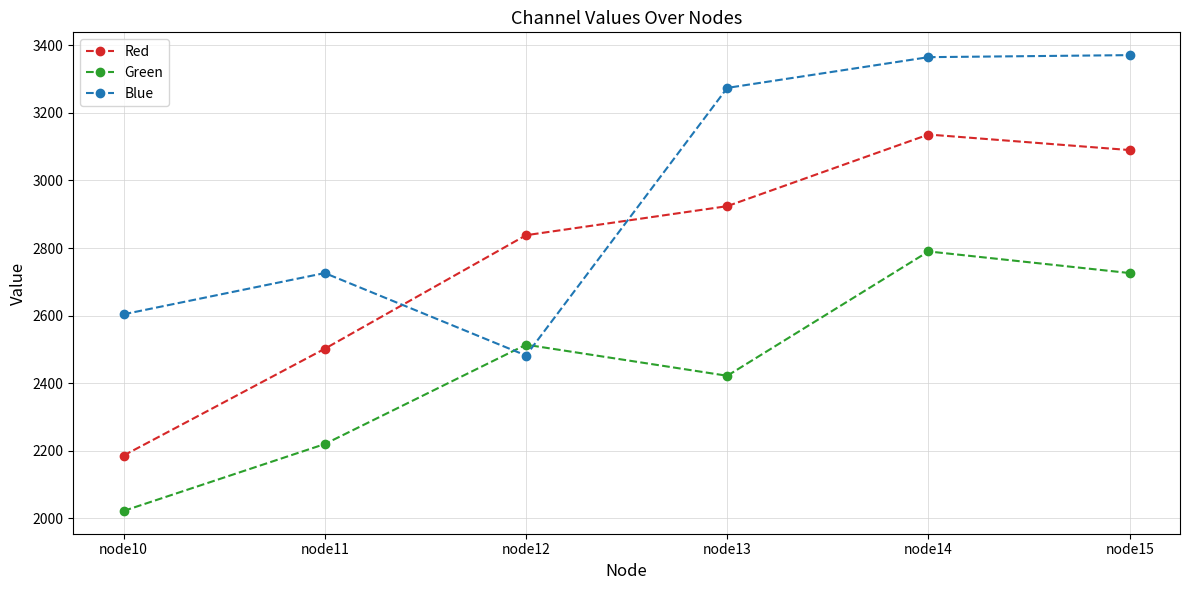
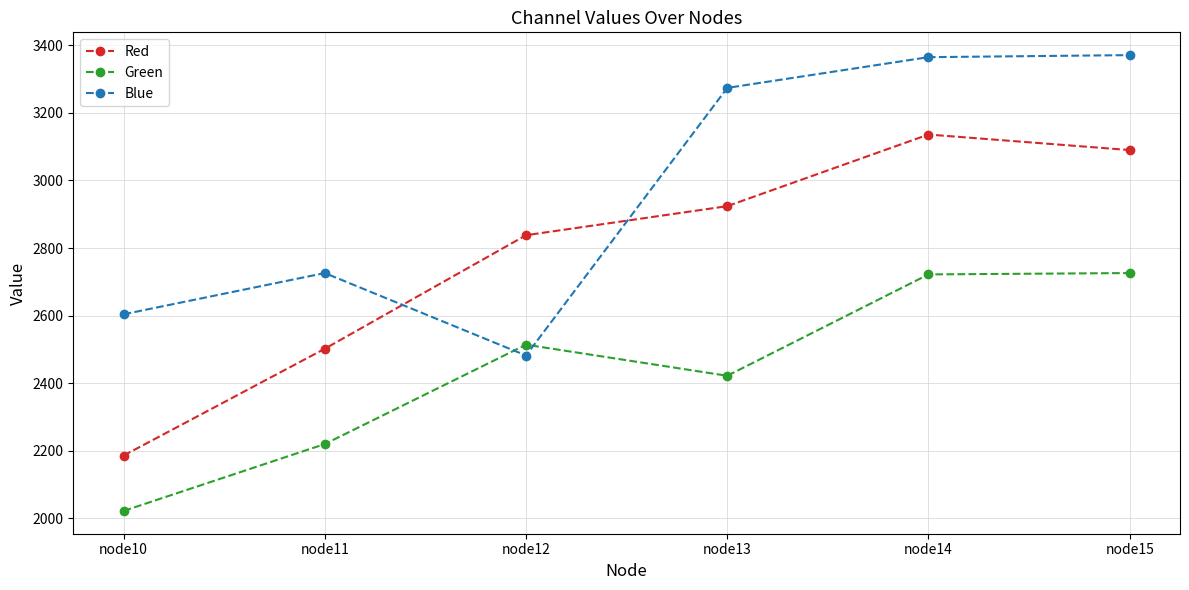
  {
    "Red": {
      "node10": 2190,
      "node11": 2500,
      "node12": 2840,
      "node13": 2920,
      "node14": 3140,
      "node15": 3090
    },
    "Green": {
      "node10": 2020,
      "node11": 2220,
      "node12": 2510,
      "node13": 2420,
-     "node14": 2790,
+     "node14": 2720,
      "node15": 2730
    },
    "Blue": {
      "node10": 2600,
      "node11": 2730,
      "node12": 2480,
      "node13": 3270,
      "node14": 3370,
      "node15": 3370
    }
  }
